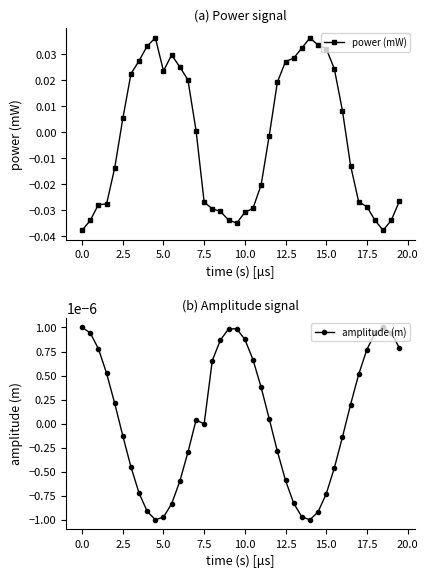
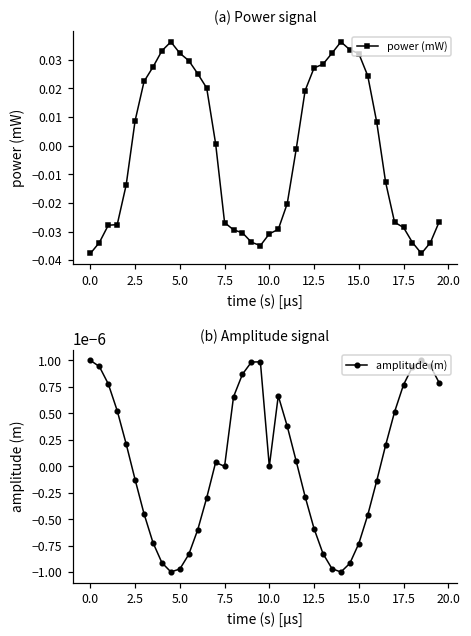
  {
    "(a) Power signal": {
      "0.0": -0.038,
-     "2.5": 0.005,
-     "5.0": 0.024,
+     "2.5": 0.009,
+     "5.0": 0.032,
      "7.5": -0.027,
      "10.0": -0.031,
      "12.5": 0.027,
      "17.5": -0.029
    },
    "(b) Amplitude signal": {
      "0.0": 0.000001,
      "2.5": -0.0000001,
      "5.0": -0.0000010,
      "7.5": 0.000000,
-     "10.0": 0.000001,
+     "10.0": 0.000000,
      "12.5": -0.0000006,
      "15.0": -0.0000007,
      "17.5": 0.0000008
    }
  }
